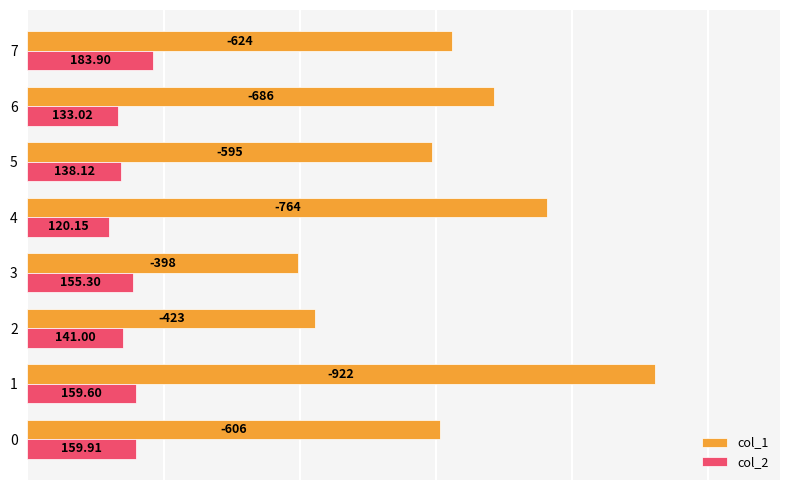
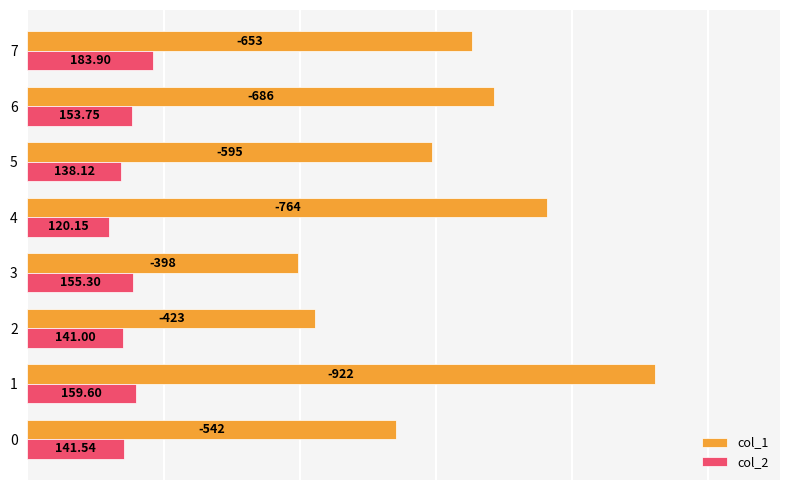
  {
    "col_1": {
-     "7": -624,
-     "0": -606
+     "7": -653,
+     "0": -542
    },
    "col_2": {
      "7": 183.90,
-     "6": 133.02,
+     "6": 153.75,
      "5": 138.12,
      "4": 120.15,
      "3": 155.30,
      "2": 141.00,
      "1": 159.60,
-     "0": 159.91
+     "0": 141.54
    }
  }
